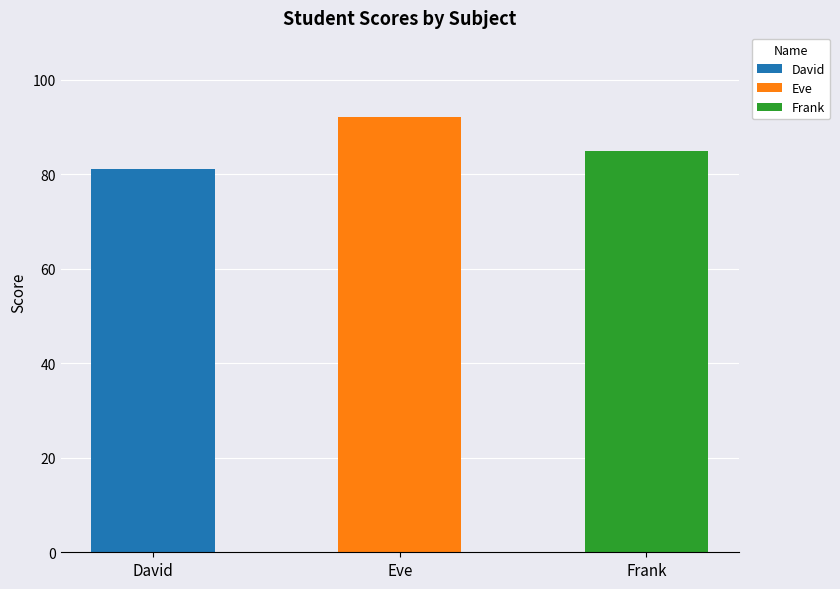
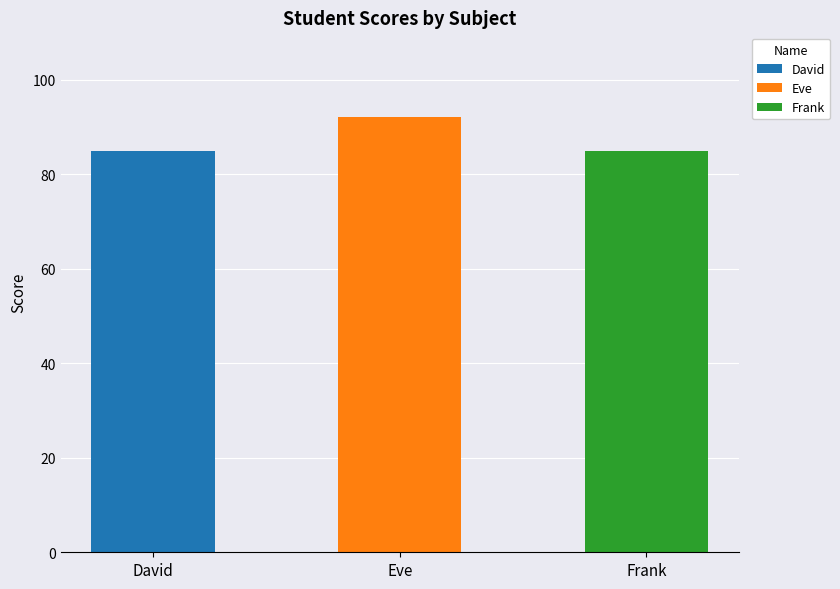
  {
-   "David": 81,
+   "David": 85,
    "Eve": 92,
    "Frank": 85
  }
